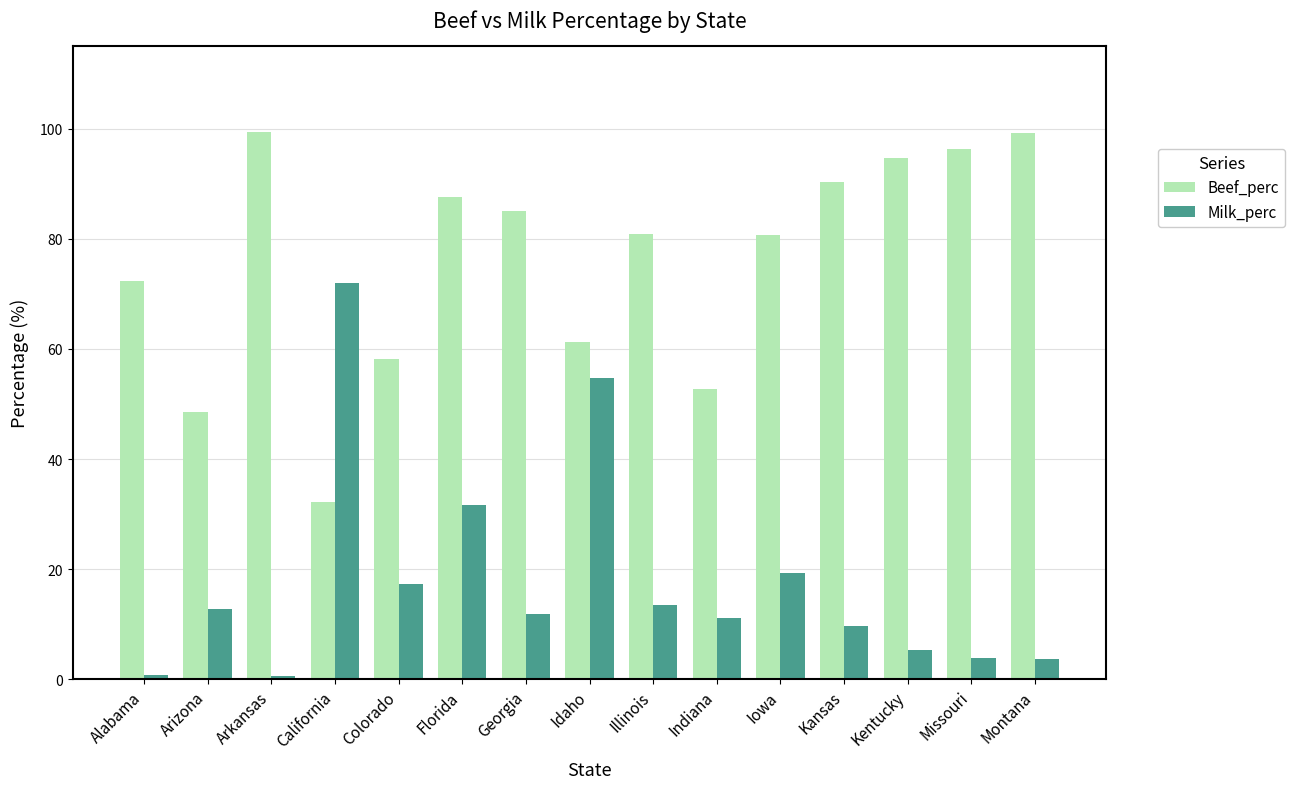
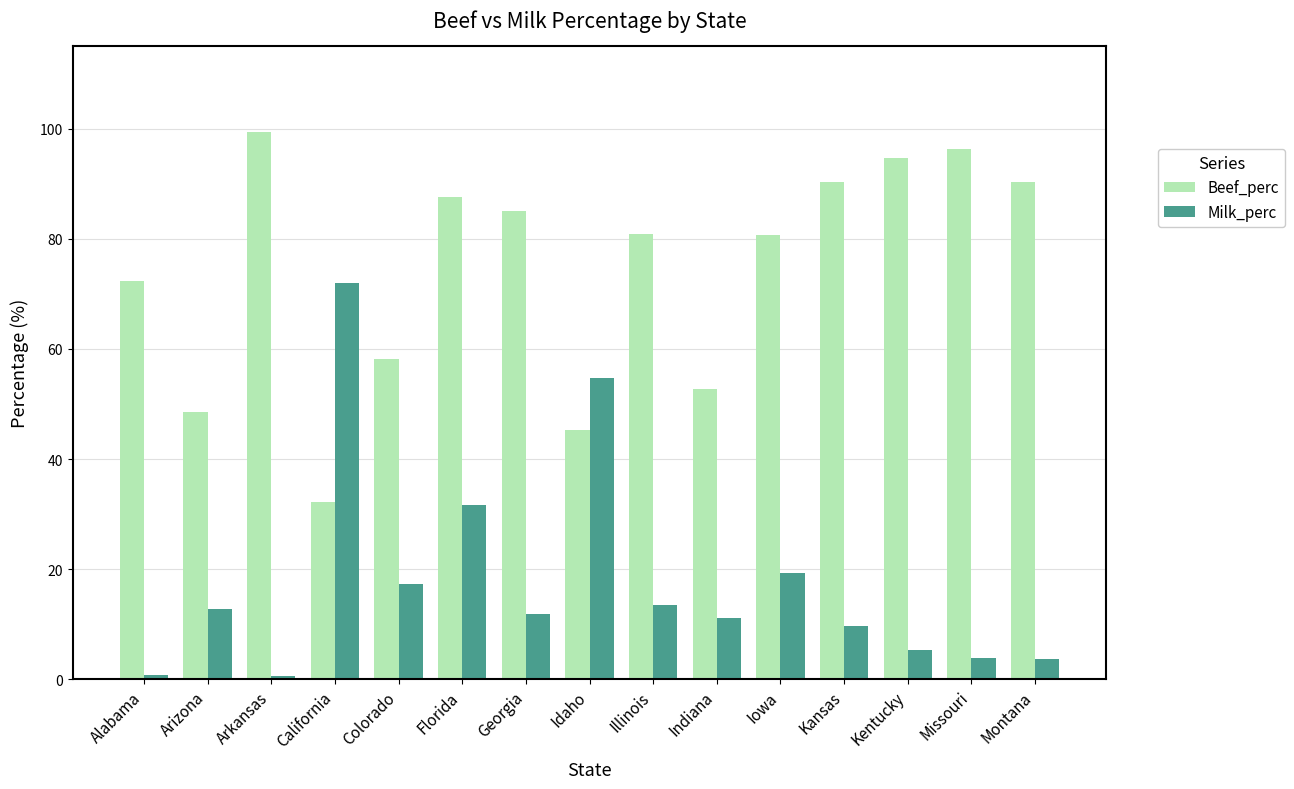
  {
    "Beef_perc": {
      "Alabama": 72,
      "Arizona": 48,
      "Arkansas": 99,
      "California": 32,
      "Colorado": 58,
      "Florida": 88,
      "Georgia": 85,
-     "Idaho": 61,
+     "Idaho": 45,
      "Illinois": 81,
      "Indiana": 53,
      "Iowa": 81,
      "Kansas": 90,
      "Kentucky": 95,
      "Missouri": 96,
-     "Montana": 99
+     "Montana": 90
    },
    "Milk_perc": {
      "Alabama": 1,
      "Arizona": 13,
      "Arkansas": 1,
      "California": 72,
      "Colorado": 17,
      "Florida": 32,
      "Georgia": 12,
      "Idaho": 55,
      "Illinois": 13,
      "Indiana": 11,
      "Iowa": 19,
      "Kansas": 10,
      "Kentucky": 5,
      "Missouri": 4,
      "Montana": 4
    }
  }
